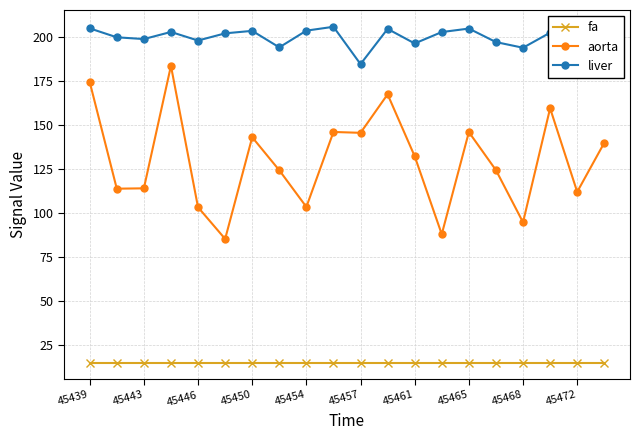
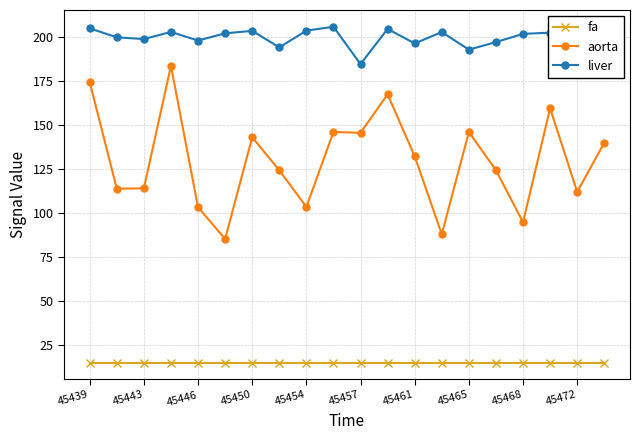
  {
    "liver": {
      "45439": 205,
      "45443": 199,
      "45446": 198,
      "45450": 204,
      "45454": 204,
      "45457": 185,
      "45461": 197,
-     "45465": 205,
-     "45468": 194
+     "45465": 193,
+     "45468": 202
    }
  }
